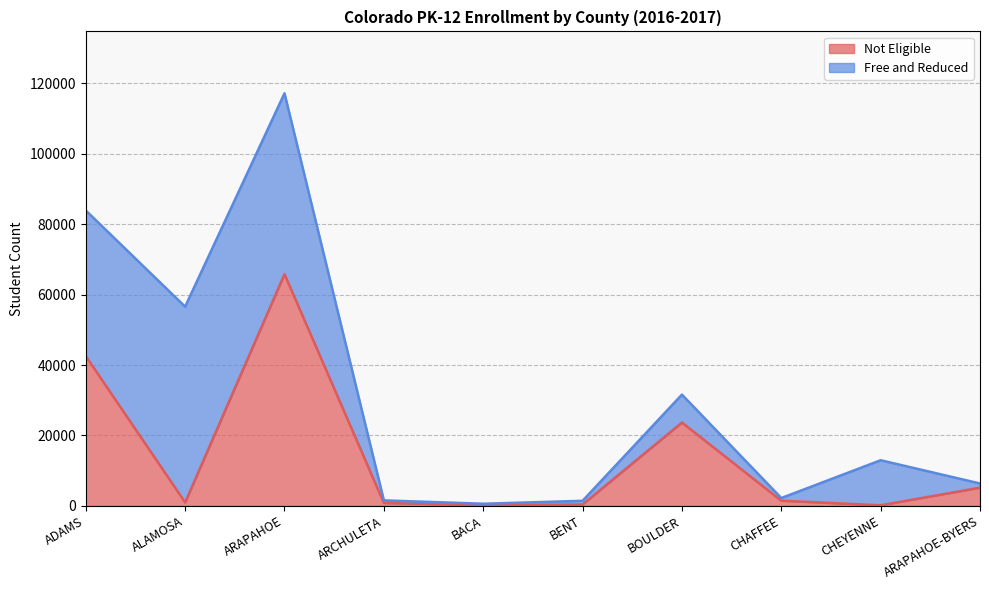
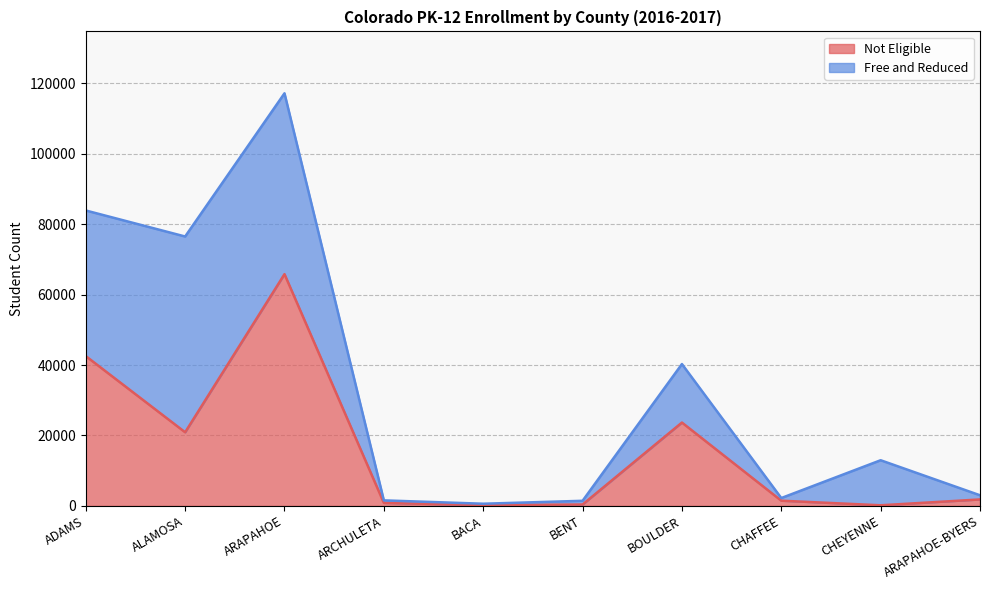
  {
    "Not Eligible": {
      "ADAMS": 43000,
-     "ALAMOSA": 1000,
+     "ALAMOSA": 21000,
      "ARAPAHOE": 66000,
      "BENT": 0,
      "BOULDER": 24000,
      "CHAFFEE": 1000,
      "CHEYENNE": 0,
-     "ARAPAHOE-BYERS": 5000
+     "ARAPAHOE-BYERS": 2000
    },
    "Free and Reduced": {
      "ADAMS": 41000,
      "ALAMOSA": 56000,
      "ARAPAHOE": 51000,
      "BENT": 1000,
-     "BOULDER": 8000,
+     "BOULDER": 17000,
      "CHAFFEE": 1000,
      "CHEYENNE": 13000,
      "ARAPAHOE-BYERS": 1000
    }
  }
